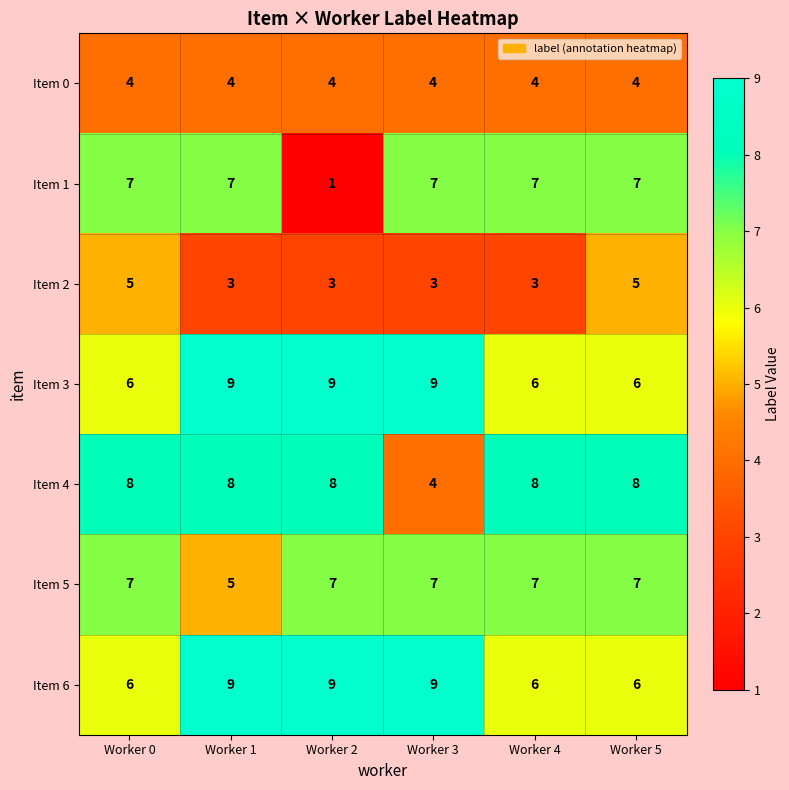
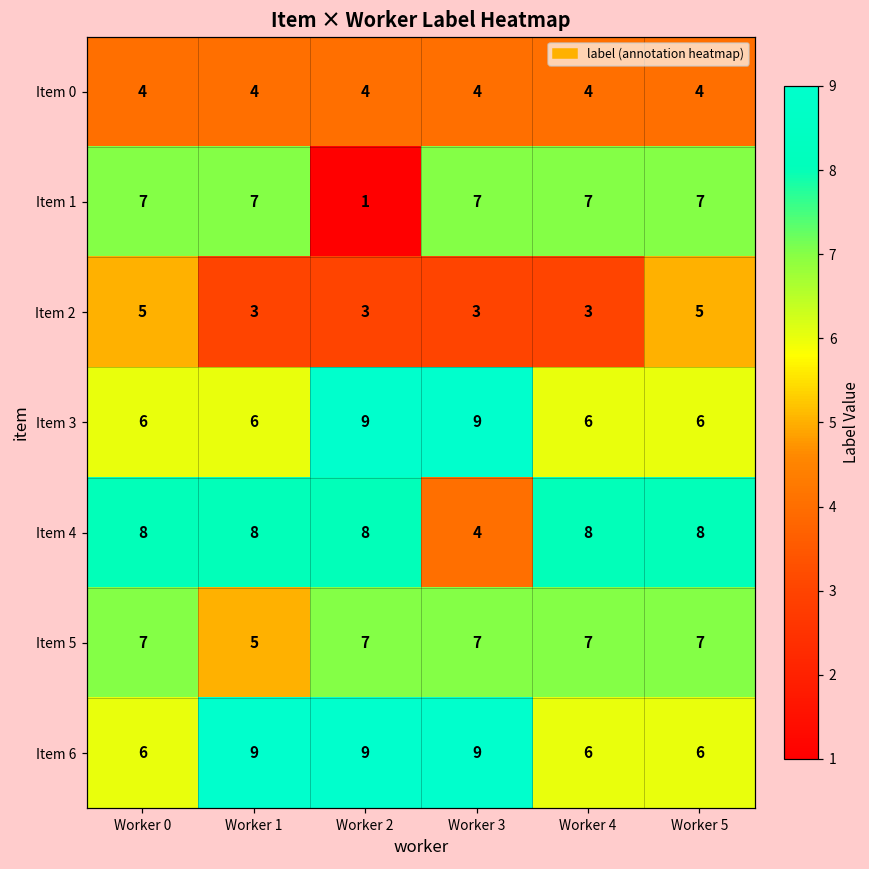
  {
    "Item 0": {
      "Worker 0": 4,
      "Worker 1": 4,
      "Worker 2": 4,
      "Worker 3": 4,
      "Worker 4": 4,
      "Worker 5": 4
    },
    "Item 1": {
      "Worker 0": 7,
      "Worker 1": 7,
      "Worker 2": 1,
      "Worker 3": 7,
      "Worker 4": 7,
      "Worker 5": 7
    },
    "Item 2": {
      "Worker 0": 5,
      "Worker 1": 3,
      "Worker 2": 3,
      "Worker 3": 3,
      "Worker 4": 3,
      "Worker 5": 5
    },
    "Item 3": {
      "Worker 0": 6,
-     "Worker 1": 9,
+     "Worker 1": 6,
      "Worker 2": 9,
      "Worker 3": 9,
      "Worker 4": 6,
      "Worker 5": 6
    },
    "Item 4": {
      "Worker 0": 8,
      "Worker 1": 8,
      "Worker 2": 8,
      "Worker 3": 4,
      "Worker 4": 8,
      "Worker 5": 8
    },
    "Item 5": {
      "Worker 0": 7,
      "Worker 1": 5,
      "Worker 2": 7,
      "Worker 3": 7,
      "Worker 4": 7,
      "Worker 5": 7
    },
    "Item 6": {
      "Worker 0": 6,
      "Worker 1": 9,
      "Worker 2": 9,
      "Worker 3": 9,
      "Worker 4": 6,
      "Worker 5": 6
    }
  }
